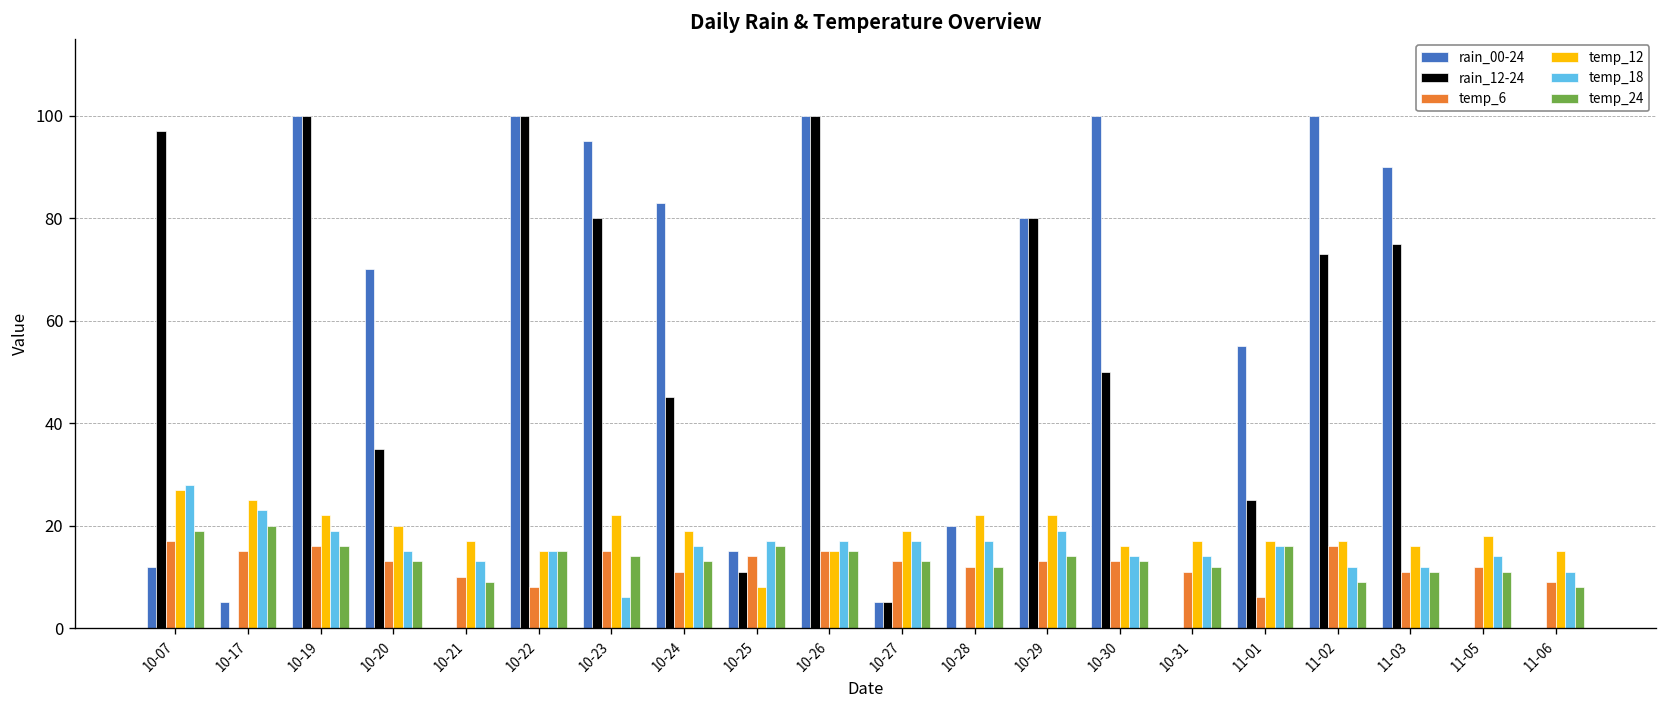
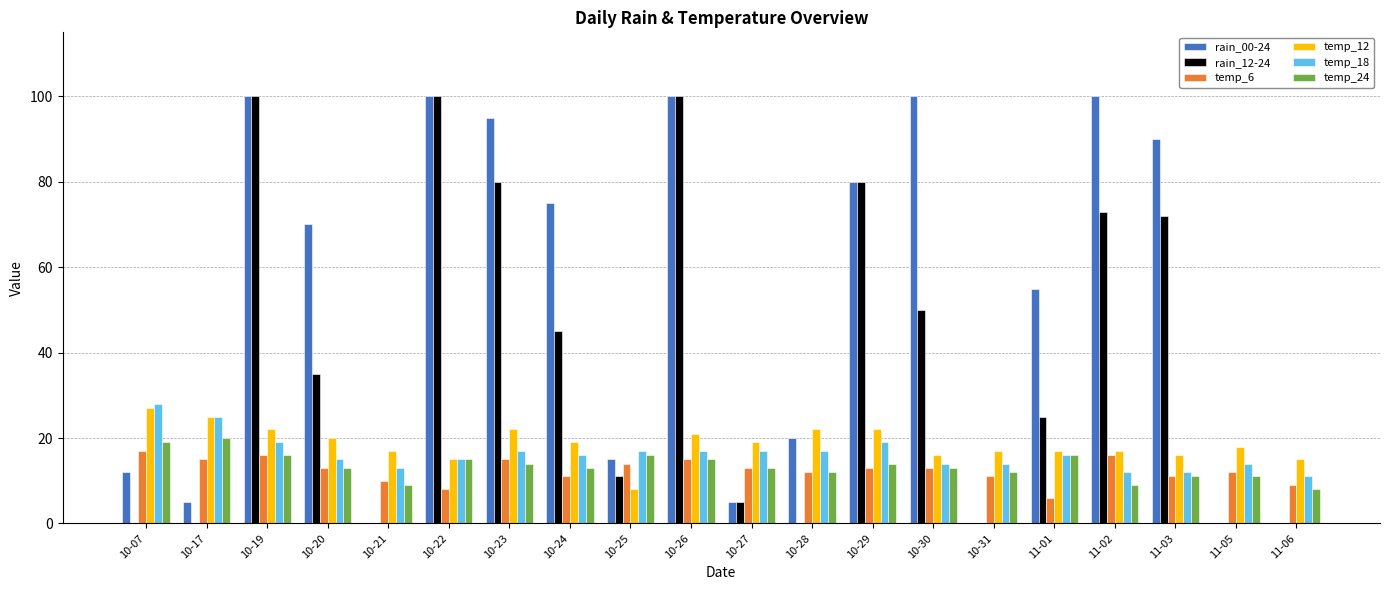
  {
    "rain_00-24": {
      "10-07": 12,
      "10-17": 5,
      "10-19": 100,
      "10-20": 70,
      "10-21": 0,
      "10-22": 100,
      "10-23": 95,
-     "10-24": 83,
+     "10-24": 75,
      "10-25": 15,
      "10-26": 100,
      "10-27": 5,
      "10-28": 20,
      "10-29": 80,
      "10-30": 100,
      "10-31": 0,
      "11-01": 55,
      "11-02": 100,
      "11-03": 90,
      "11-05": 0,
      "11-06": 0
    },
    "rain_12-24": {
-     "10-07": 97,
+     "10-07": 0,
      "10-17": 0,
      "10-19": 100,
      "10-20": 35,
      "10-21": 0,
      "10-22": 100,
      "10-23": 80,
      "10-24": 45,
      "10-25": 11,
      "10-26": 100,
      "10-27": 5,
      "10-28": 0,
      "10-29": 80,
      "10-30": 50,
      "10-31": 0,
      "11-01": 25,
      "11-02": 73,
-     "11-03": 75,
+     "11-03": 72,
      "11-05": 0,
      "11-06": 0
    },
    "temp_6": {
      "10-07": 17,
      "10-17": 15,
      "10-19": 16,
      "10-20": 13,
      "10-21": 10,
      "10-22": 8,
      "10-23": 15,
      "10-24": 11,
      "10-25": 14,
      "10-26": 15,
      "10-27": 13,
      "10-28": 12,
      "10-29": 13,
      "10-30": 13,
      "10-31": 11,
      "11-01": 6,
      "11-02": 16,
      "11-03": 11,
      "11-05": 12,
      "11-06": 9
    },
    "temp_12": {
      "10-07": 27,
      "10-17": 25,
      "10-19": 22,
      "10-20": 20,
      "10-21": 17,
      "10-22": 15,
      "10-23": 22,
      "10-24": 19,
      "10-25": 8,
-     "10-26": 15,
+     "10-26": 21,
      "10-27": 19,
      "10-28": 22,
      "10-29": 22,
      "10-30": 16,
      "10-31": 17,
      "11-01": 17,
      "11-02": 17,
      "11-03": 16,
      "11-05": 18,
      "11-06": 15
    },
    "temp_18": {
      "10-07": 28,
-     "10-17": 23,
+     "10-17": 25,
      "10-19": 19,
      "10-20": 15,
      "10-21": 13,
      "10-22": 15,
-     "10-23": 6,
+     "10-23": 17,
      "10-24": 16,
      "10-25": 17,
      "10-26": 17,
      "10-27": 17,
      "10-28": 17,
      "10-29": 19,
      "10-30": 14,
      "10-31": 14,
      "11-01": 16,
      "11-02": 12,
      "11-03": 12,
      "11-05": 14,
      "11-06": 11
    },
    "temp_24": {
      "10-07": 19,
      "10-17": 20,
      "10-19": 16,
      "10-20": 13,
      "10-21": 9,
      "10-22": 15,
      "10-23": 14,
      "10-24": 13,
      "10-25": 16,
      "10-26": 15,
      "10-27": 13,
      "10-28": 12,
      "10-29": 14,
      "10-30": 13,
      "10-31": 12,
      "11-01": 16,
      "11-02": 9,
      "11-03": 11,
      "11-05": 11,
      "11-06": 8
    }
  }
